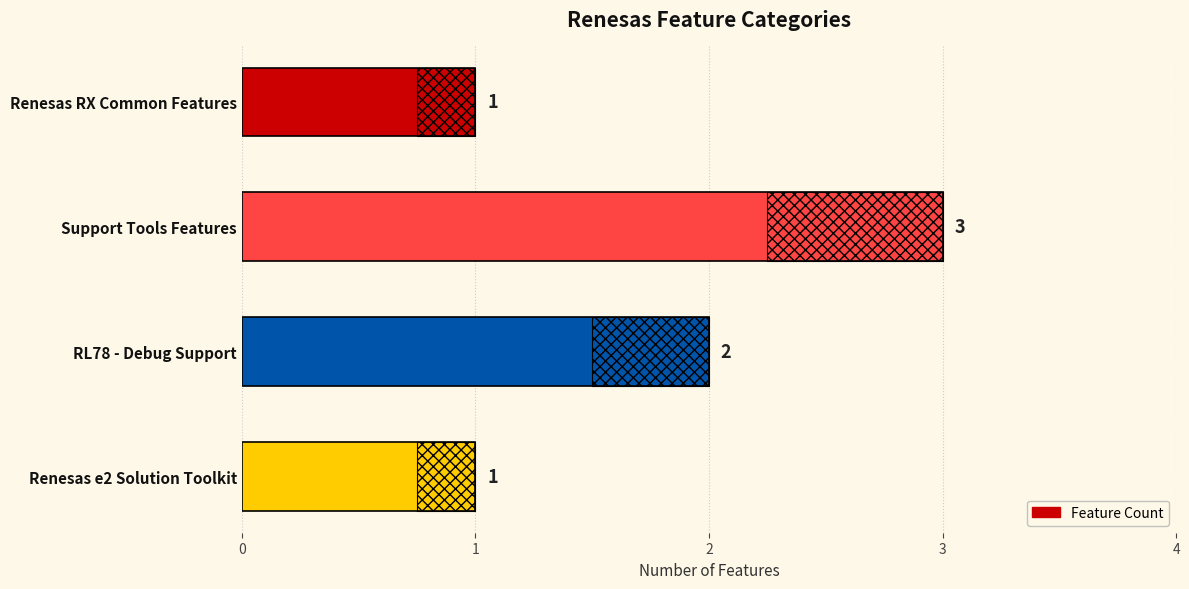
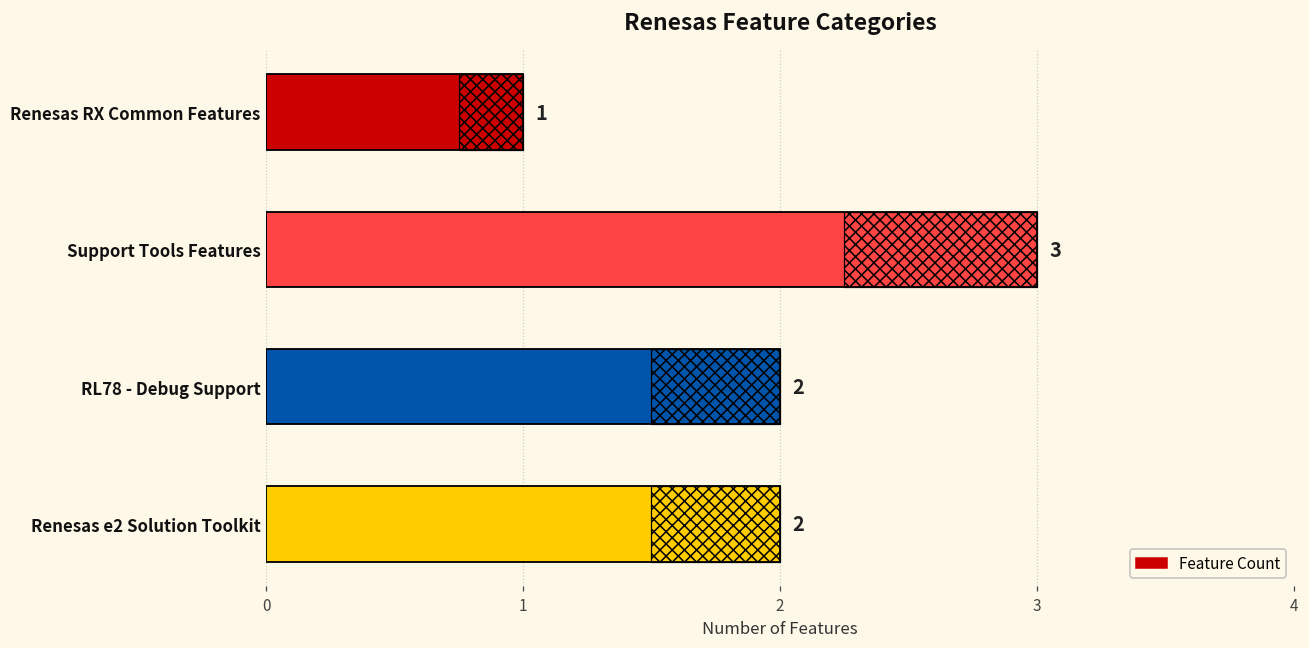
  {
    "Feature Count": {
      "Renesas RX Common Features": 1,
      "Support Tools Features": 3,
      "RL78 - Debug Support": 2,
-     "Renesas e2 Solution Toolkit": 1
+     "Renesas e2 Solution Toolkit": 2
    }
  }
